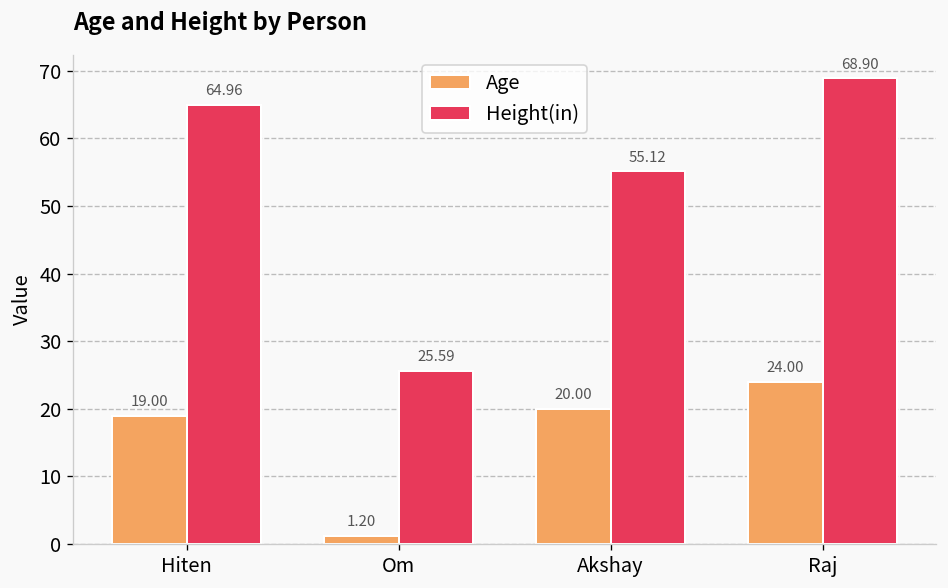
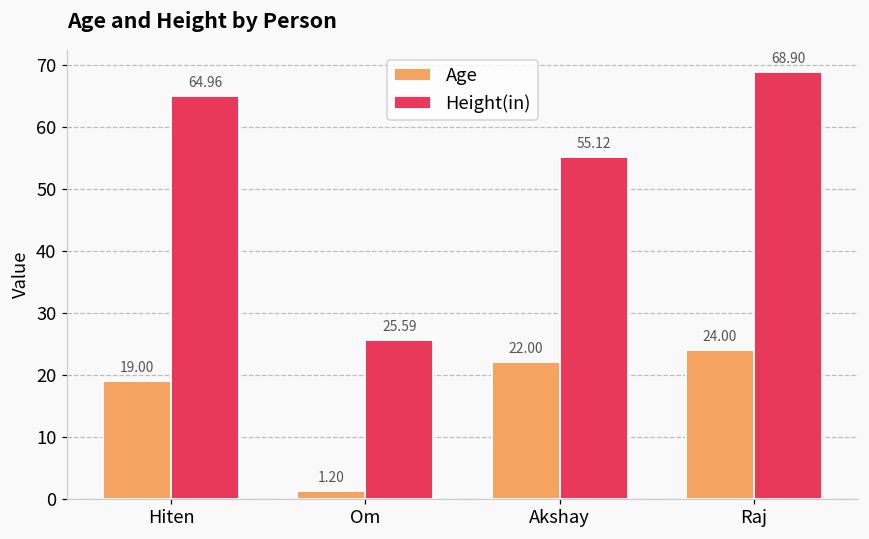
  {
    "Age": {
      "Hiten": 19.00,
      "Om": 1.20,
-     "Akshay": 20.00,
+     "Akshay": 22.00,
      "Raj": 24.00
    },
    "Height(in)": {
      "Hiten": 64.96,
      "Om": 25.59,
      "Akshay": 55.12,
      "Raj": 68.90
    }
  }
